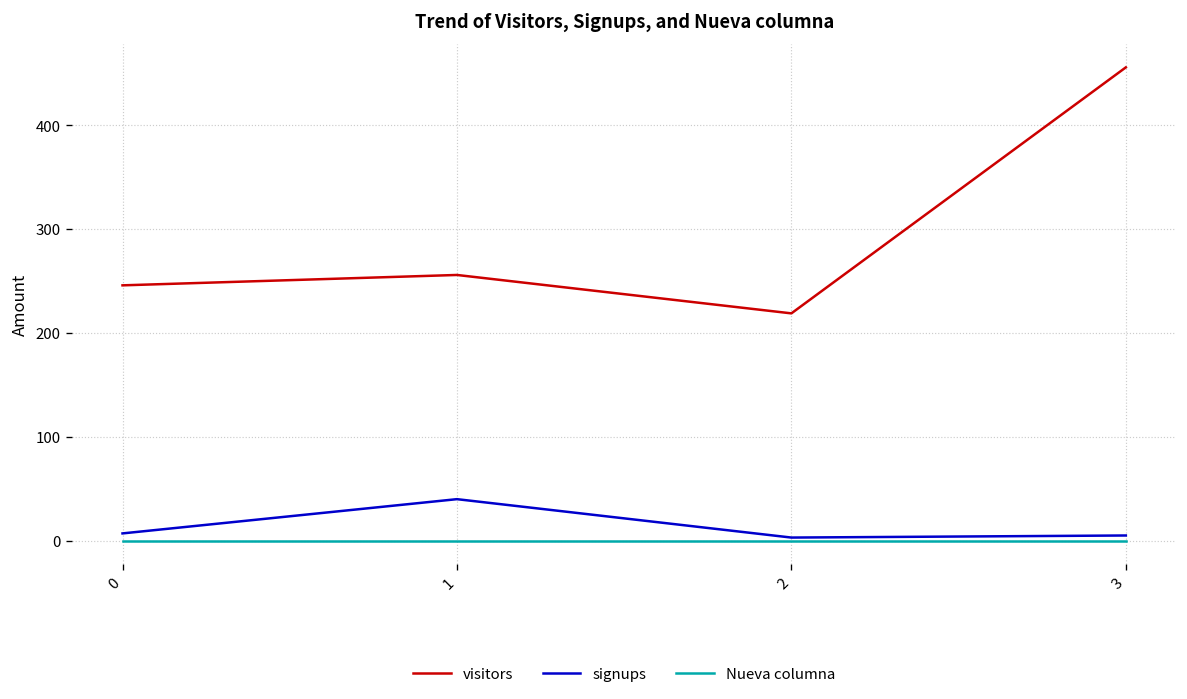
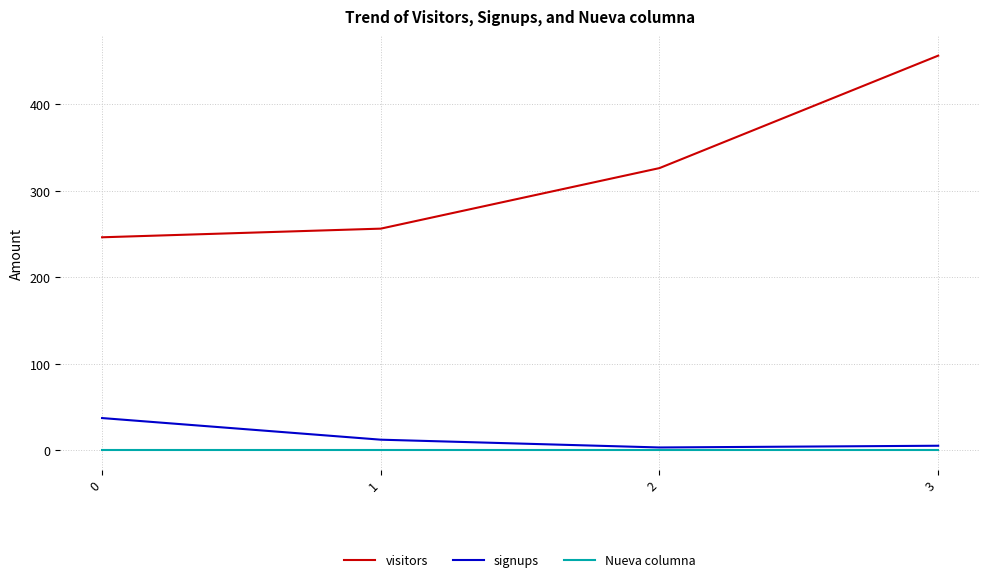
  {
    "visitors": {
      "0": 250,
      "1": 260,
-     "2": 220,
+     "2": 330,
      "3": 460
    },
    "signups": {
-     "0": 10,
-     "1": 40,
+     "0": 40,
+     "1": 10,
      "2": 0,
      "3": 10
    },
    "Nueva columna": {
      "0": 0,
      "1": 0,
      "2": 0,
      "3": 0
    }
  }
